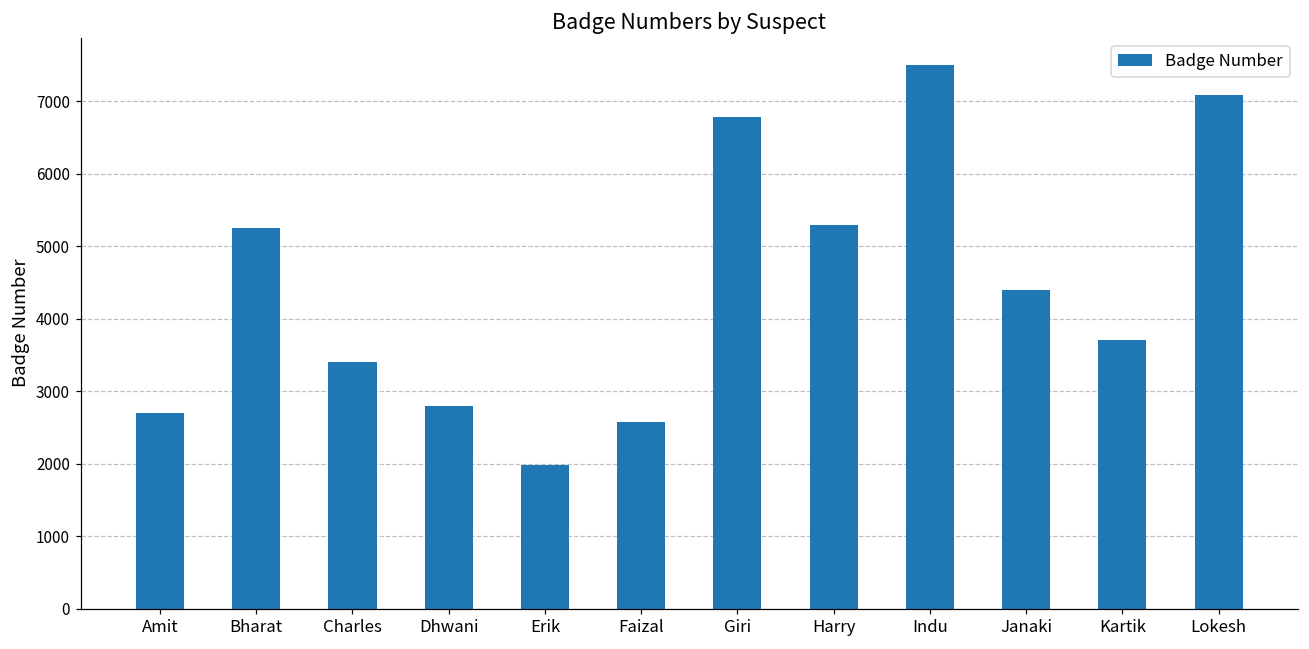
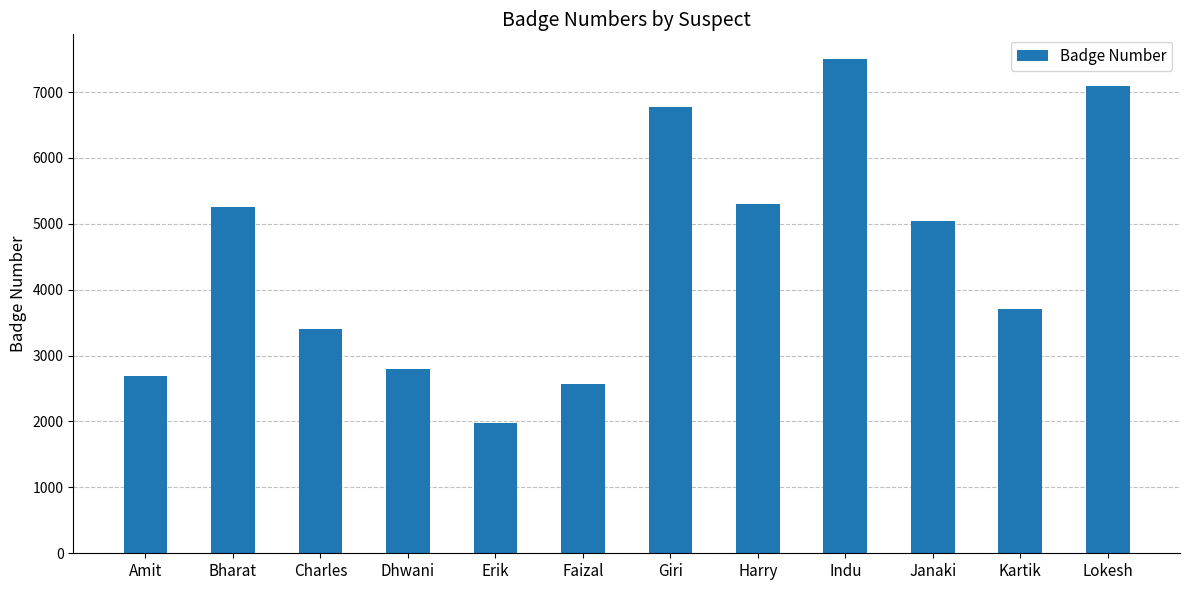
  {
    "Amit": 2700,
    "Bharat": 5300,
    "Charles": 3400,
    "Dhwani": 2800,
    "Erik": 2000,
    "Faizal": 2600,
    "Giri": 6800,
    "Harry": 5300,
    "Indu": 7500,
-   "Janaki": 4400,
+   "Janaki": 5000,
    "Kartik": 3700,
    "Lokesh": 7100
  }
